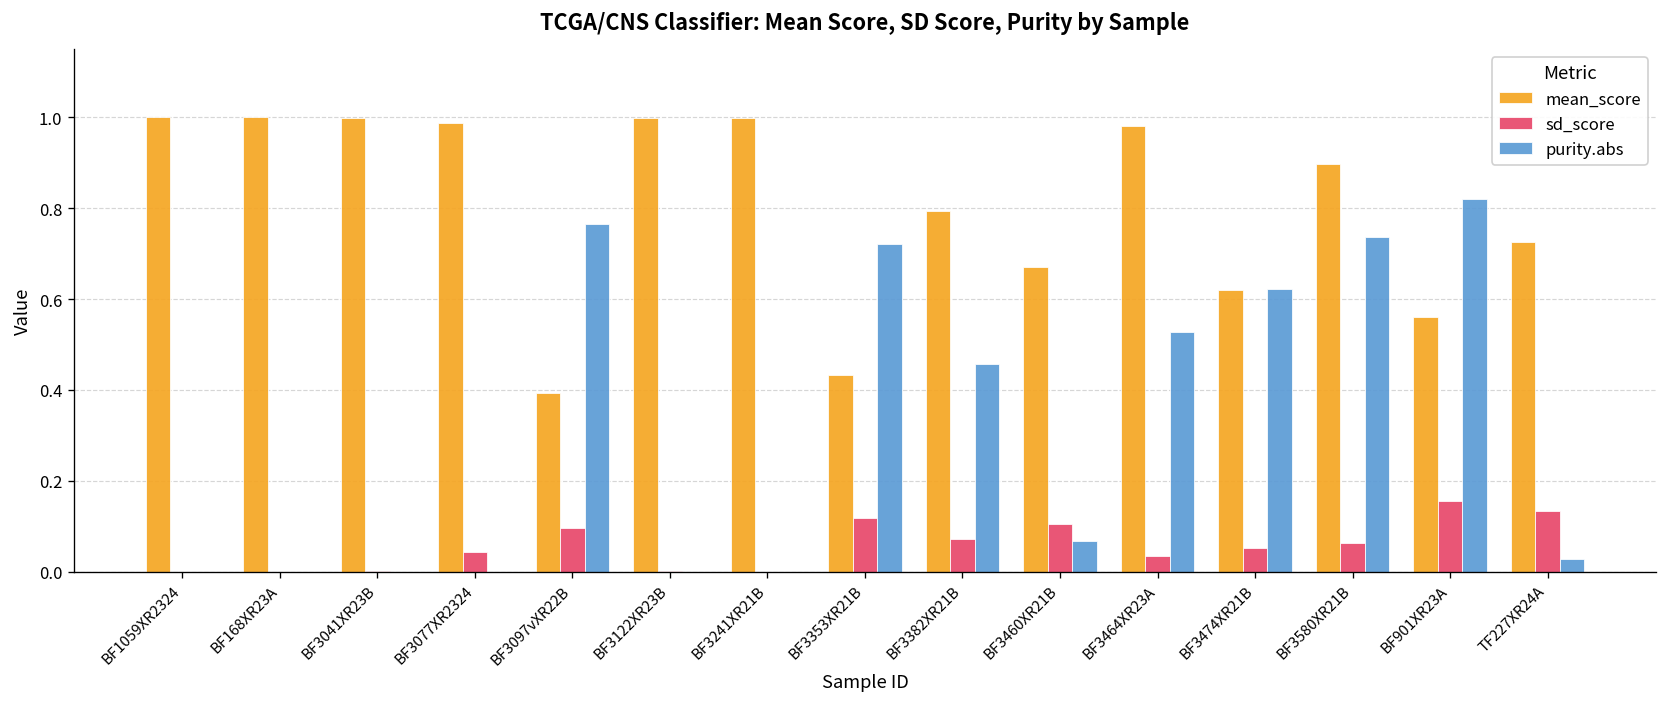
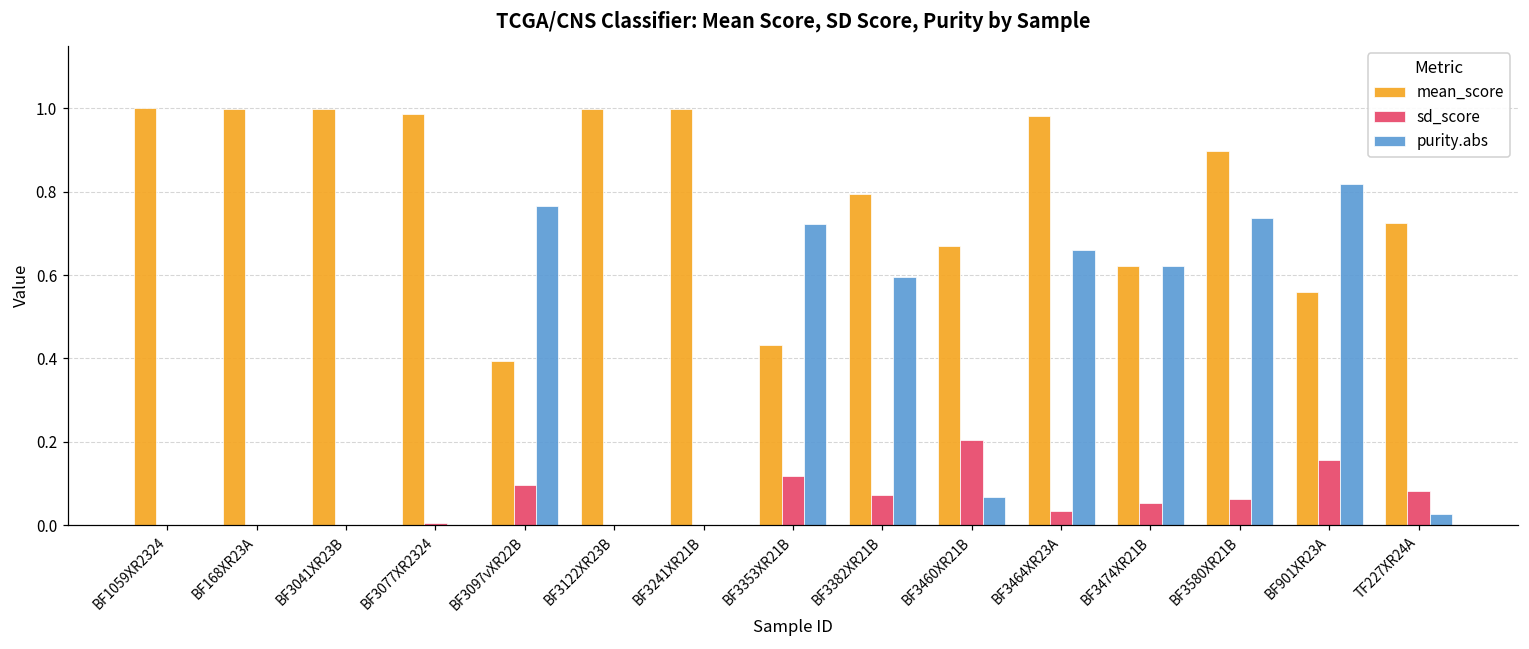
  {
    "mean_score": {
      "BF1059XR2324": 1.00,
      "BF168XR23A": 1.00,
      "BF3041XR23B": 1.00,
      "BF3077XR2324": 0.99,
      "BF3097vXR22B": 0.39,
      "BF3122XR23B": 1.00,
      "BF3241XR21B": 1.00,
      "BF3353XR21B": 0.43,
      "BF3382XR21B": 0.79,
      "BF3460XR21B": 0.67,
      "BF3464XR23A": 0.98,
      "BF3474XR21B": 0.62,
      "BF3580XR21B": 0.90,
      "BF901XR23A": 0.56,
      "TF227XR24A": 0.73
    },
    "sd_score": {
-     "BF3077XR2324": 0.04,
+     "BF3077XR2324": 0.01,
      "BF3097vXR22B": 0.10,
      "BF3353XR21B": 0.12,
      "BF3382XR21B": 0.07,
-     "BF3460XR21B": 0.11,
+     "BF3460XR21B": 0.20,
      "BF3464XR23A": 0.03,
      "BF3474XR21B": 0.05,
      "BF3580XR21B": 0.06,
      "BF901XR23A": 0.16,
-     "TF227XR24A": 0.13
+     "TF227XR24A": 0.08
    },
    "purity.abs": {
      "BF1059XR2324": 0.00,
      "BF168XR23A": 0.00,
      "BF3041XR23B": 0.00,
      "BF3077XR2324": 0.00,
      "BF3097vXR22B": 0.77,
      "BF3122XR23B": 0.00,
      "BF3241XR21B": 0.00,
      "BF3353XR21B": 0.72,
-     "BF3382XR21B": 0.46,
+     "BF3382XR21B": 0.60,
      "BF3460XR21B": 0.07,
-     "BF3464XR23A": 0.53,
+     "BF3464XR23A": 0.66,
      "BF3474XR21B": 0.62,
      "BF3580XR21B": 0.74,
      "BF901XR23A": 0.82,
      "TF227XR24A": 0.03
    }
  }
